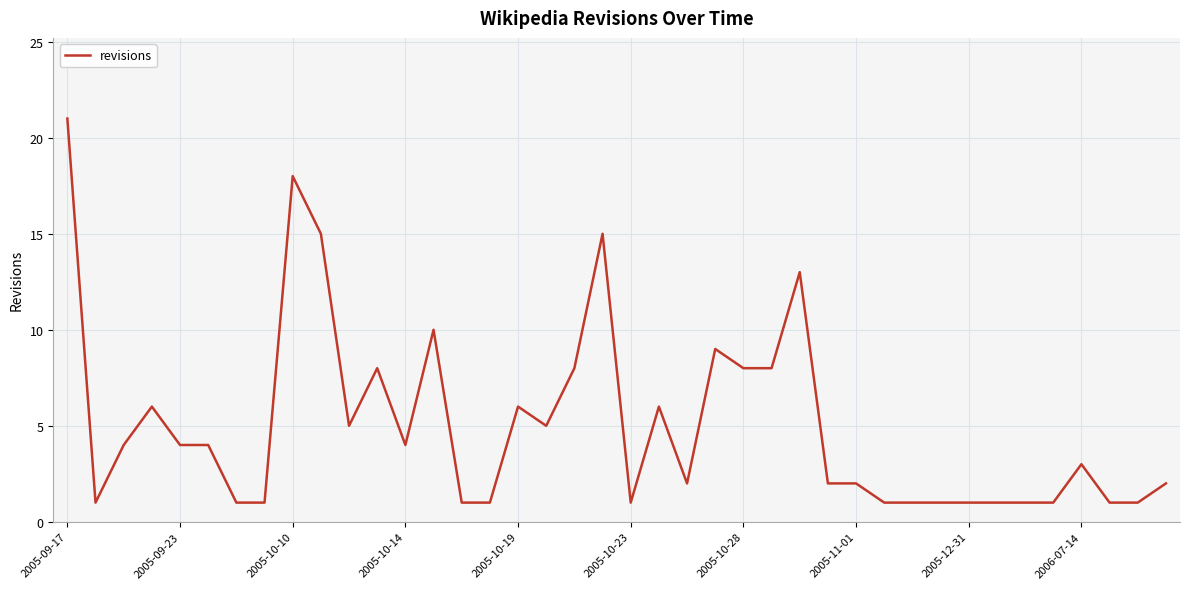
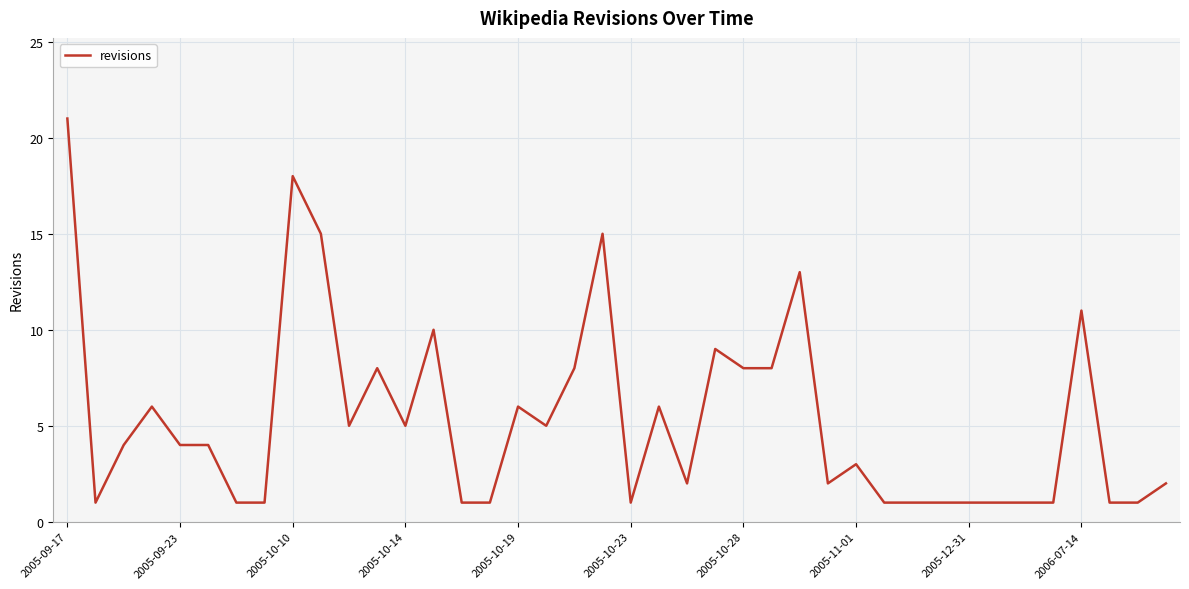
  {
    "2005-09-17": 21,
    "2005-09-23": 4,
    "2005-10-10": 18,
-   "2005-10-14": 4,
+   "2005-10-14": 5,
    "2005-10-19": 6,
    "2005-10-23": 1,
    "2005-10-28": 8,
-   "2005-11-01": 2,
+   "2005-11-01": 3,
    "2005-12-31": 1,
-   "2006-07-14": 3
+   "2006-07-14": 11
  }
